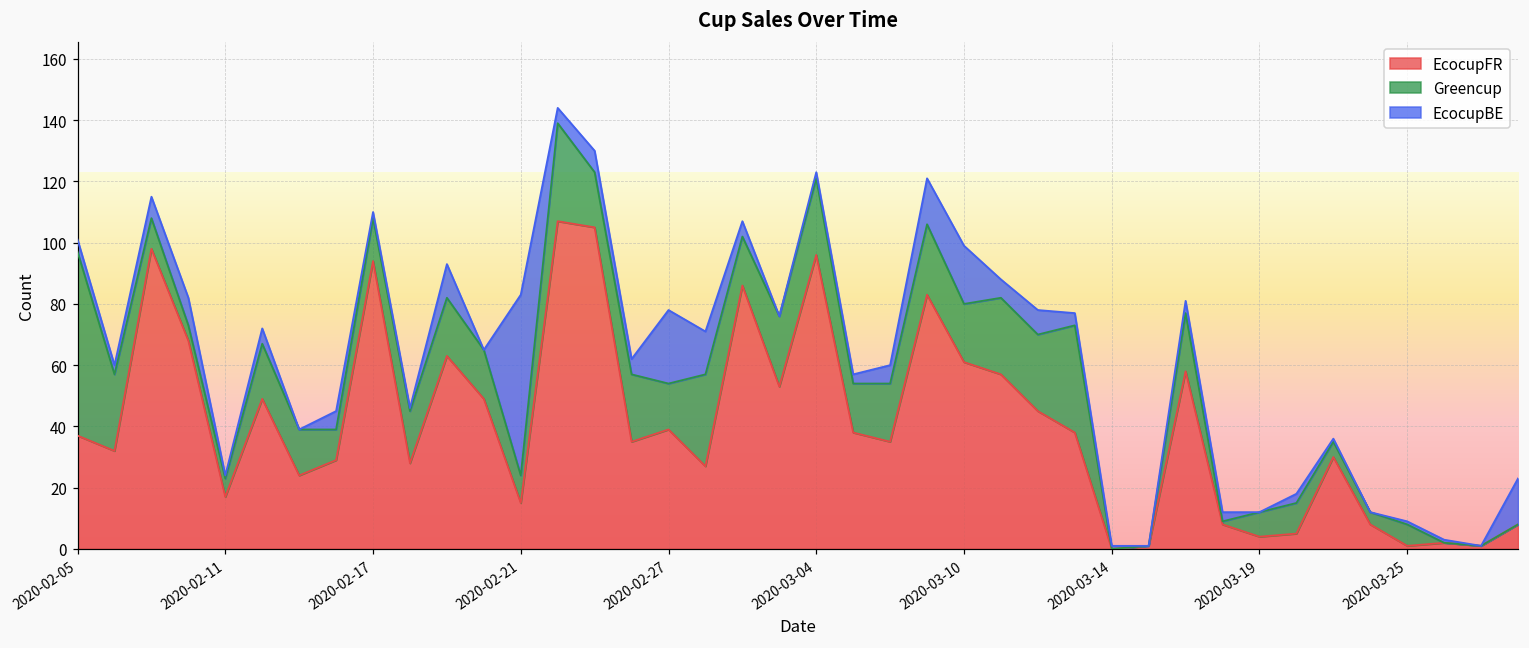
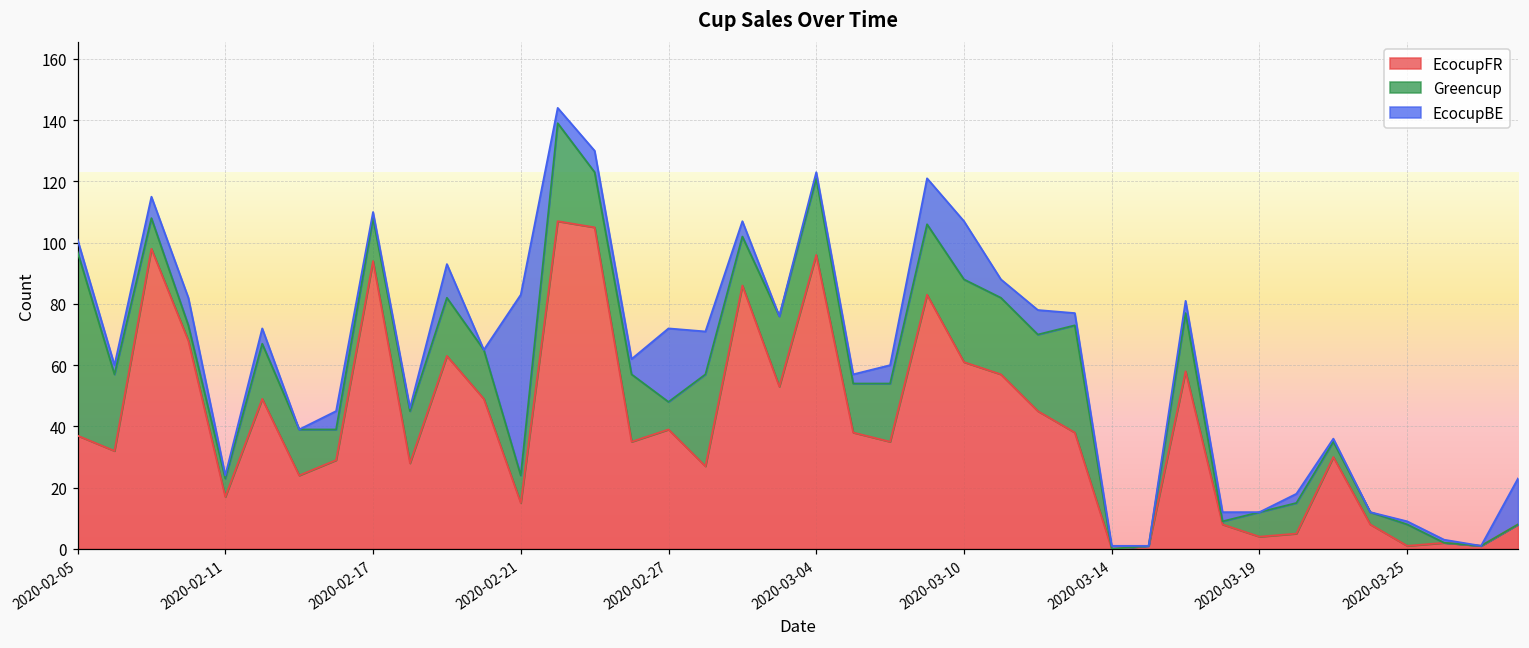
  {
    "EcocupFR": {
      "2020-02-05": 37,
      "2020-02-11": 17,
      "2020-02-17": 94,
      "2020-02-21": 15,
      "2020-02-27": 39,
      "2020-03-04": 96,
      "2020-03-10": 61,
      "2020-03-19": 4,
      "2020-03-25": 1
    },
    "Greencup": {
      "2020-02-05": 60,
      "2020-02-11": 6,
      "2020-02-17": 14,
      "2020-02-21": 9,
-     "2020-02-27": 15,
+     "2020-02-27": 9,
      "2020-03-04": 25,
-     "2020-03-10": 19,
+     "2020-03-10": 27,
      "2020-03-25": 7
    },
    "EcocupBE": {
      "2020-02-05": 4,
      "2020-02-11": 1,
      "2020-02-17": 2,
      "2020-02-21": 59,
      "2020-02-27": 24,
      "2020-03-04": 2,
      "2020-03-10": 19,
      "2020-03-14": 1,
      "2020-03-25": 1
    }
  }
